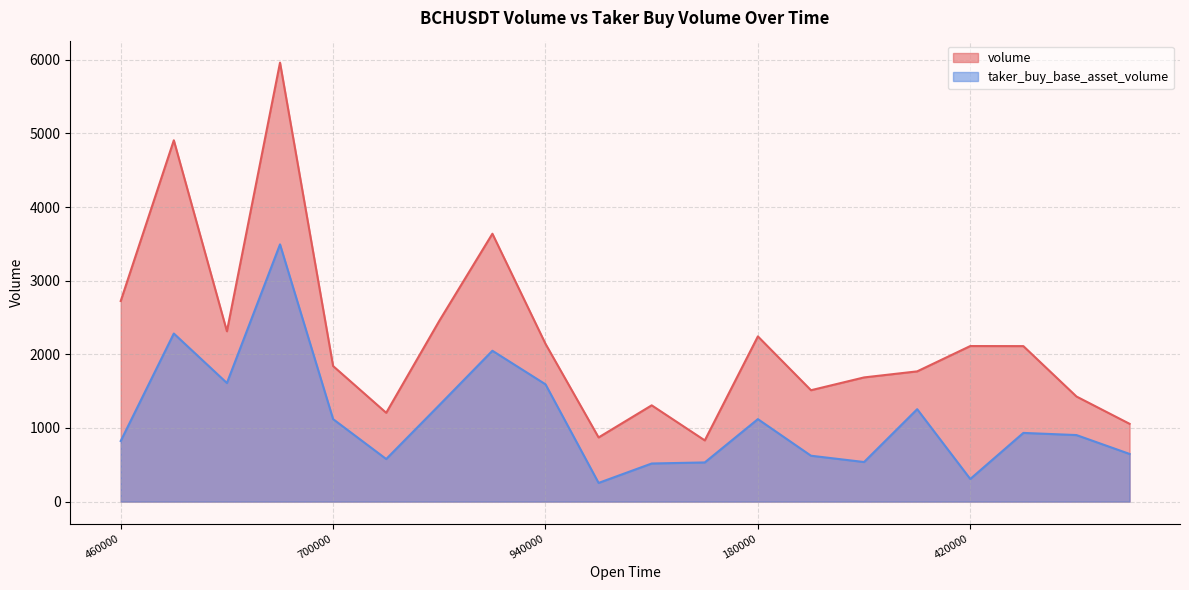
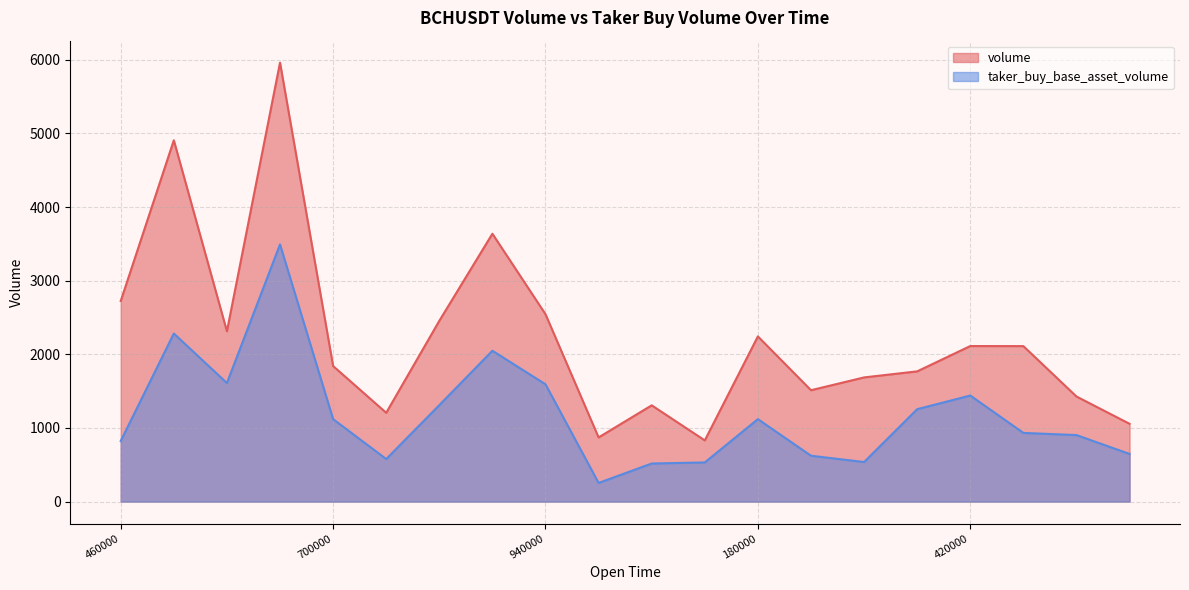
  {
    "volume": {
      "460000": 2700,
      "700000": 1800,
-     "940000": 2100,
+     "940000": 2500,
      "180000": 2200,
      "420000": 2100
    },
    "taker_buy_base_asset_volume": {
      "460000": 800,
      "700000": 1100,
      "940000": 1600,
      "180000": 1100,
-     "420000": 300
+     "420000": 1400
    }
  }
